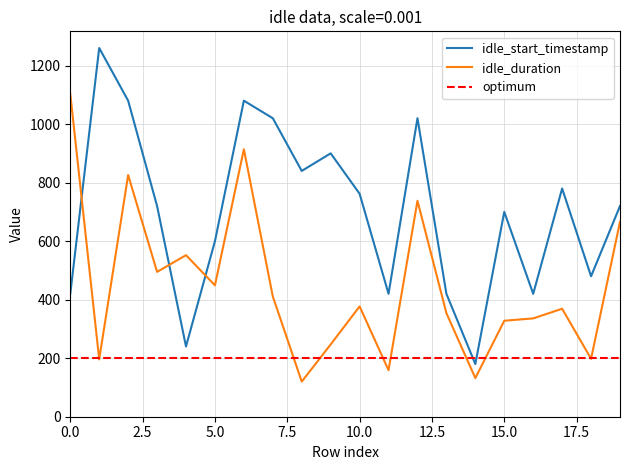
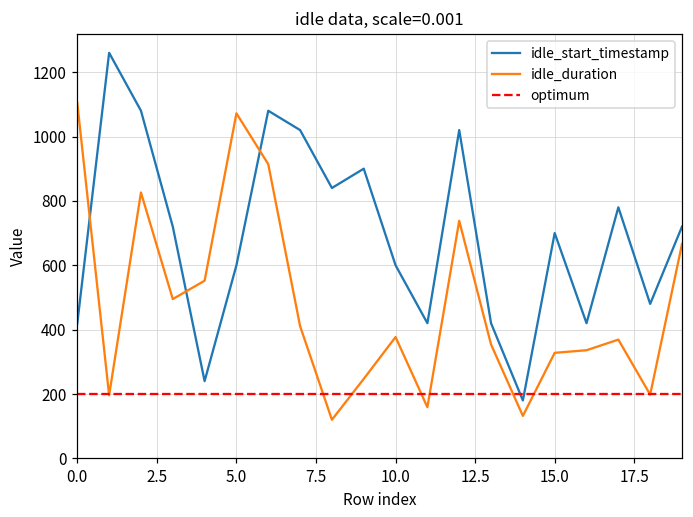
  {
    "idle_start_timestamp": {
      "0.0": 420,
      "5.0": 600,
-     "10.0": 760,
+     "10.0": 600,
      "15.0": 700
    },
    "idle_duration": {
      "0.0": 1100,
-     "5.0": 450,
+     "5.0": 1070,
      "10.0": 380,
      "15.0": 330
    }
  }
